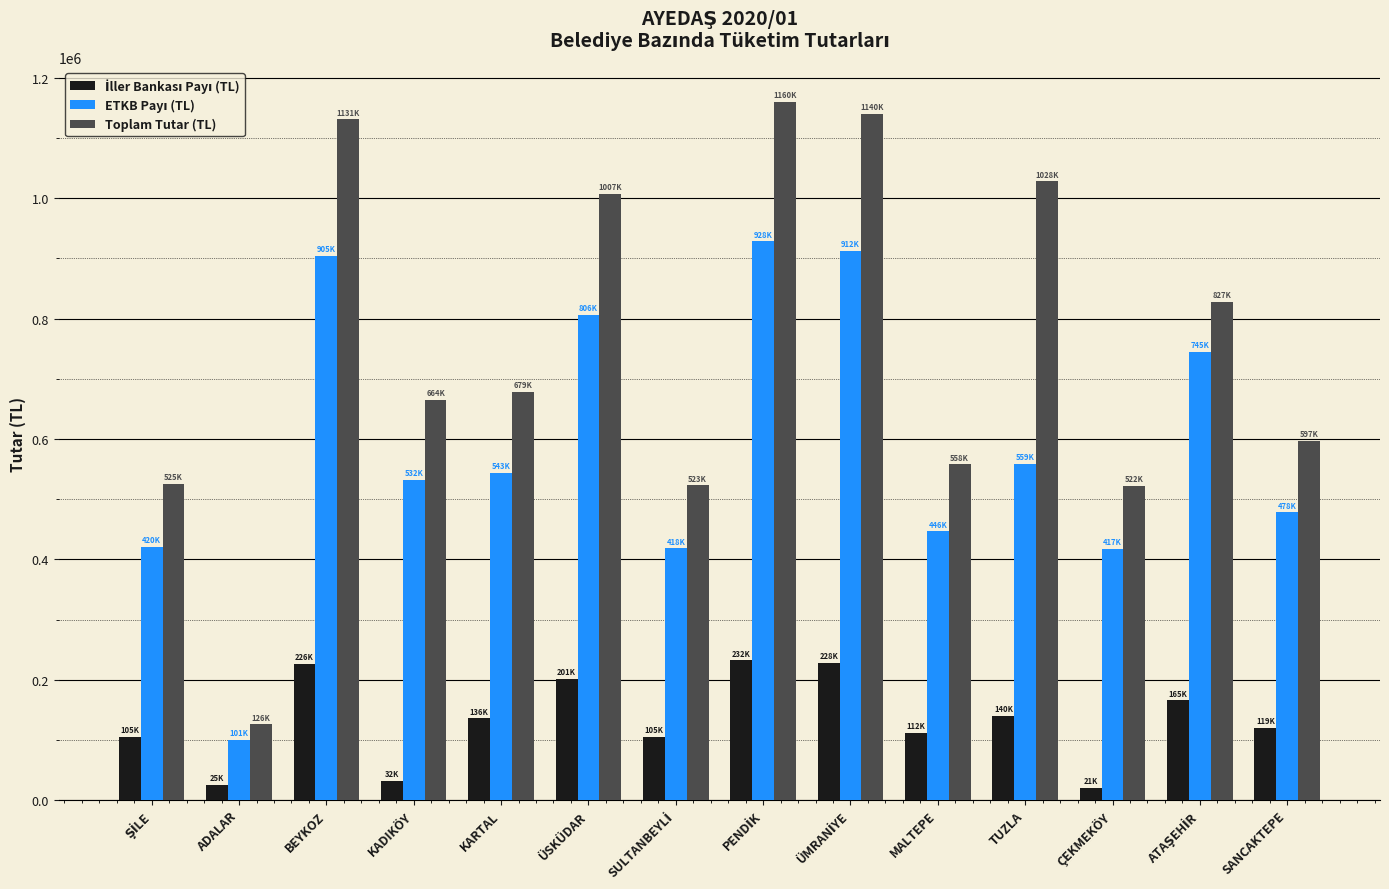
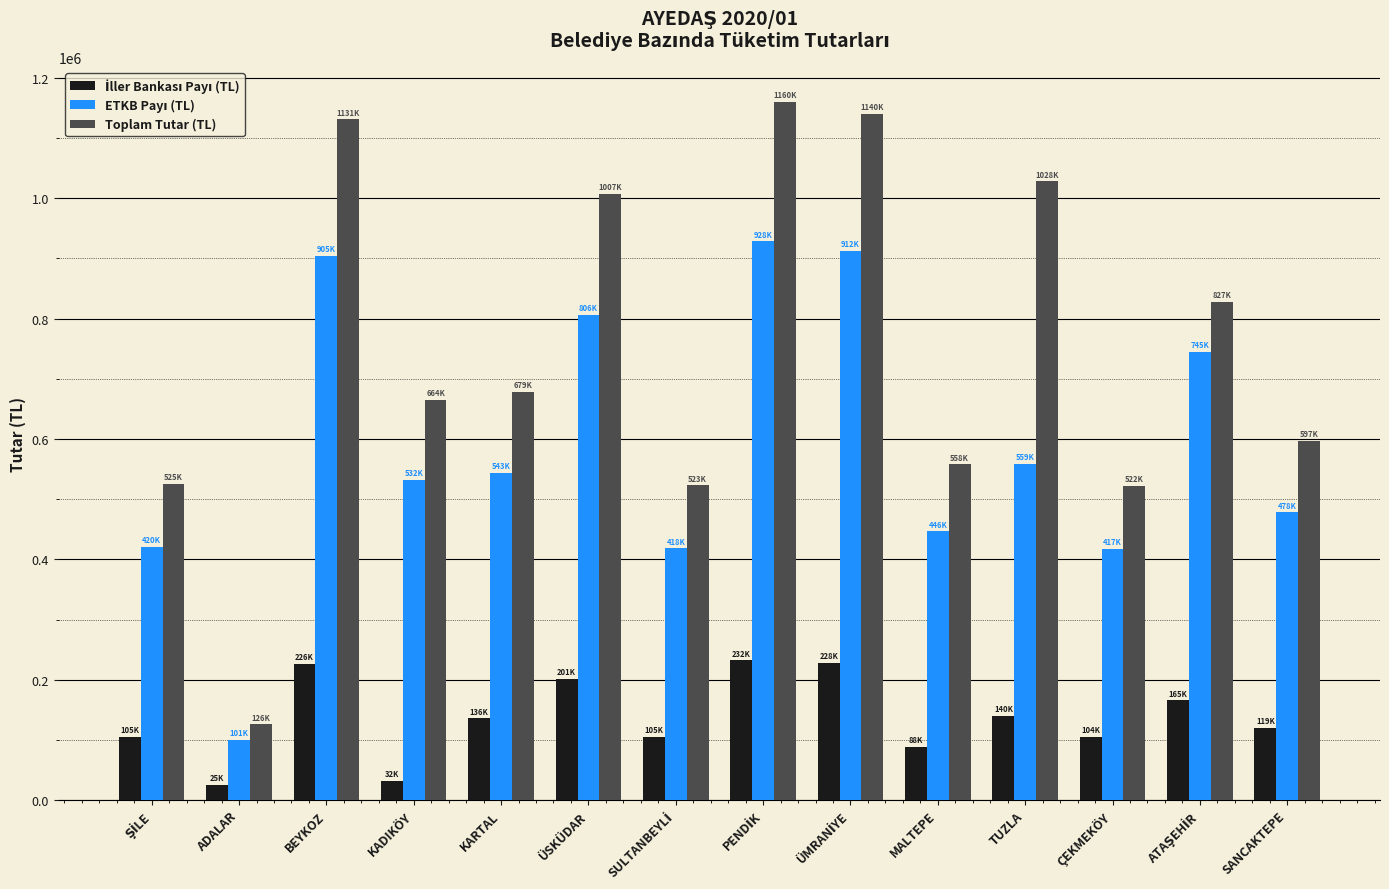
  {
    "İller Bankası Payı (TL)": {
      "ŞİLE": "105K",
      "ADALAR": "25K",
      "BEYKOZ": "226K",
      "KADIKÖY": "32K",
      "KARTAL": "136K",
      "ÜSKÜDAR": "201K",
      "SULTANBEYLİ": "105K",
      "PENDİK": "232K",
      "ÜMRANİYE": "228K",
-     "MALTEPE": "112K",
+     "MALTEPE": "88K",
      "TUZLA": "140K",
-     "ÇEKMEKÖY": "21K",
+     "ÇEKMEKÖY": "104K",
      "ATAŞEHİR": "165K",
      "SANCAKTEPE": "119K"
    },
    "ETKB Payı (TL)": {
      "ŞİLE": "420K",
      "ADALAR": "101K",
      "BEYKOZ": "905K",
      "KADIKÖY": "532K",
      "KARTAL": "543K",
      "ÜSKÜDAR": "806K",
      "SULTANBEYLİ": "418K",
      "PENDİK": "928K",
      "ÜMRANİYE": "912K",
      "MALTEPE": "446K",
      "TUZLA": "559K",
      "ÇEKMEKÖY": "417K",
      "ATAŞEHİR": "745K",
      "SANCAKTEPE": "478K"
    },
    "Toplam Tutar (TL)": {
      "ŞİLE": "525K",
      "ADALAR": "126K",
      "BEYKOZ": "1131K",
      "KADIKÖY": "664K",
      "KARTAL": "679K",
      "ÜSKÜDAR": "1007K",
      "SULTANBEYLİ": "523K",
      "PENDİK": "1160K",
      "ÜMRANİYE": "1140K",
      "MALTEPE": "558K",
      "TUZLA": "1028K",
      "ÇEKMEKÖY": "522K",
      "ATAŞEHİR": "827K",
      "SANCAKTEPE": "597K"
    }
  }
